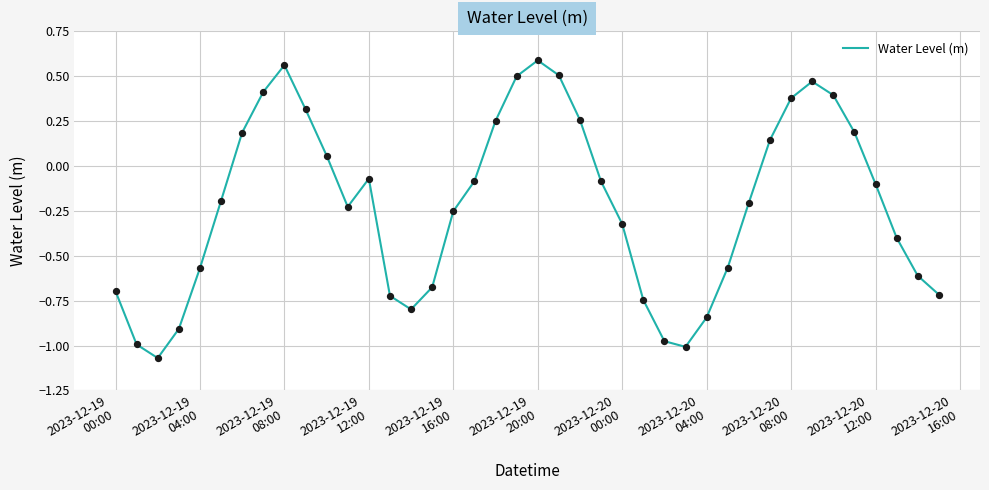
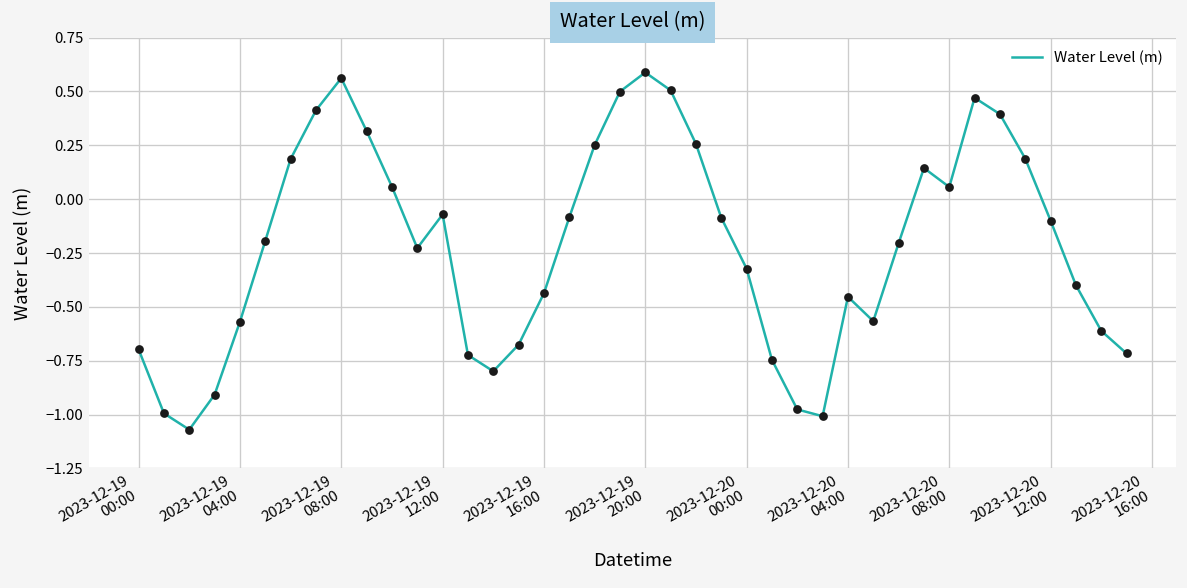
  {
    "2023-12-19 00:00": -0.70,
    "2023-12-19 04:00": -0.57,
    "2023-12-19 08:00": 0.56,
    "2023-12-19 12:00": -0.07,
-   "2023-12-19 16:00": -0.25,
+   "2023-12-19 16:00": -0.44,
    "2023-12-19 20:00": 0.59,
    "2023-12-20 00:00": -0.32,
-   "2023-12-20 04:00": -0.84,
-   "2023-12-20 08:00": 0.38,
+   "2023-12-20 04:00": -0.45,
+   "2023-12-20 08:00": 0.06,
    "2023-12-20 12:00": -0.10
  }
